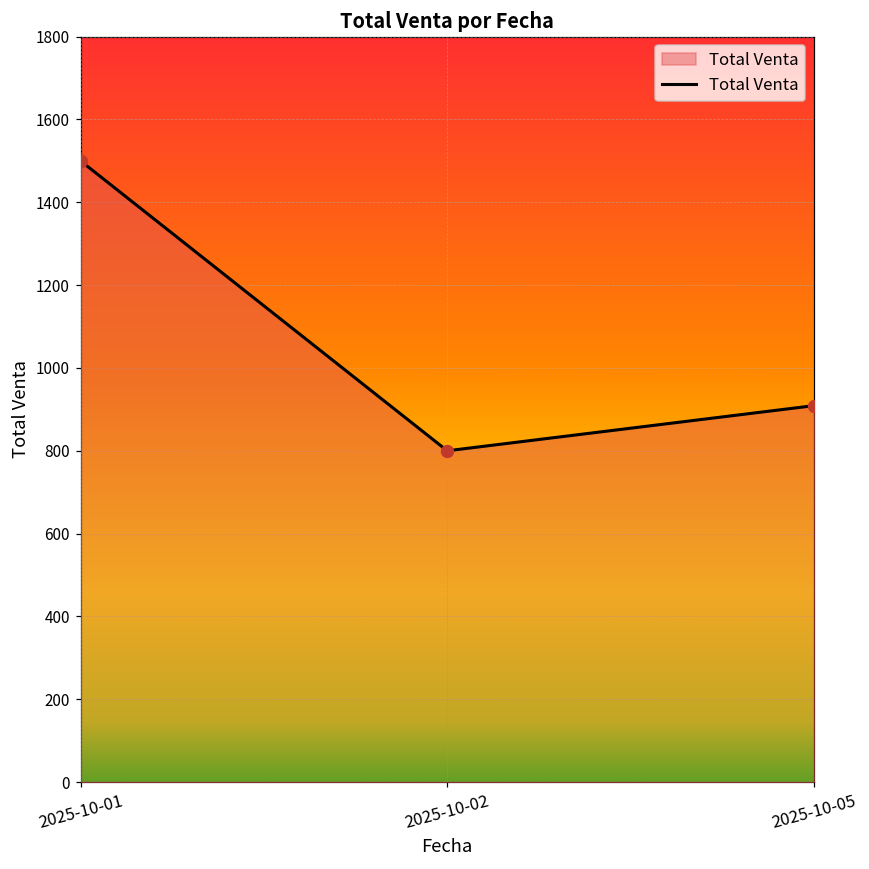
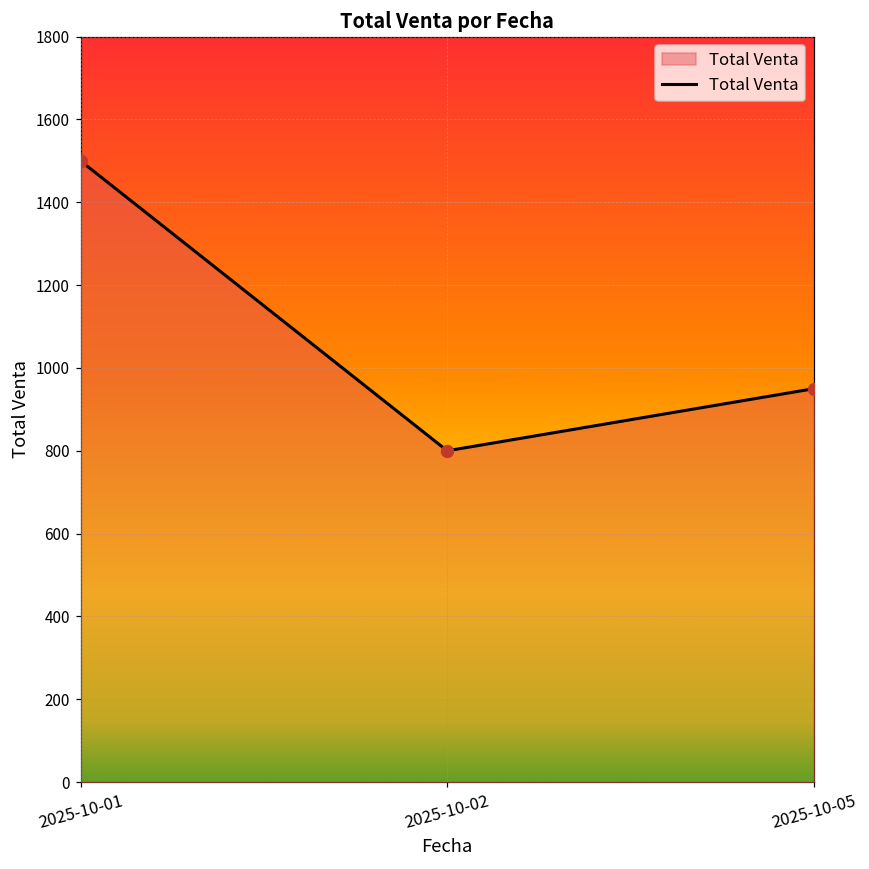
  {
    "2025-10-01": 1500,
    "2025-10-02": 800,
-   "2025-10-05": 910
+   "2025-10-05": 950
  }
